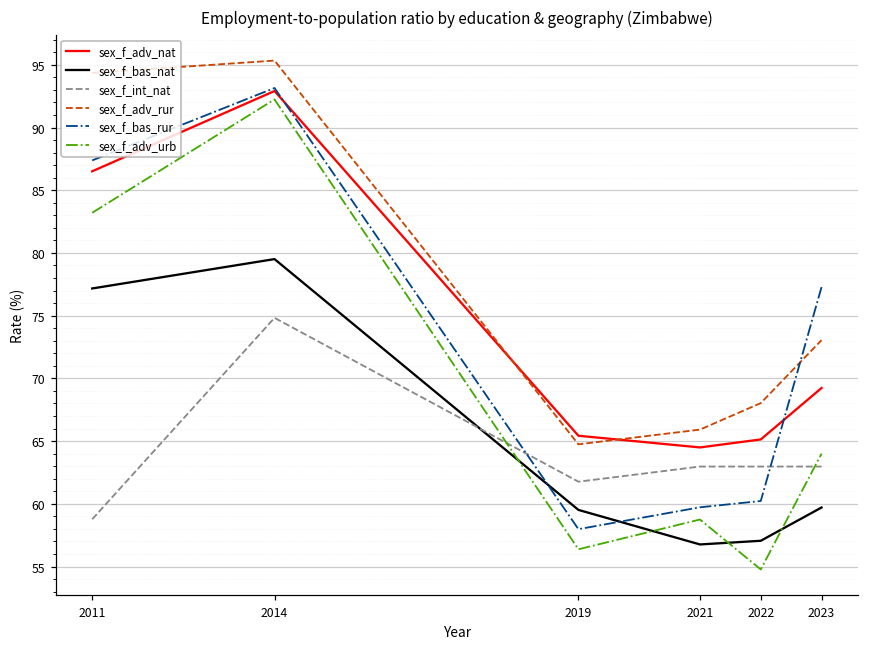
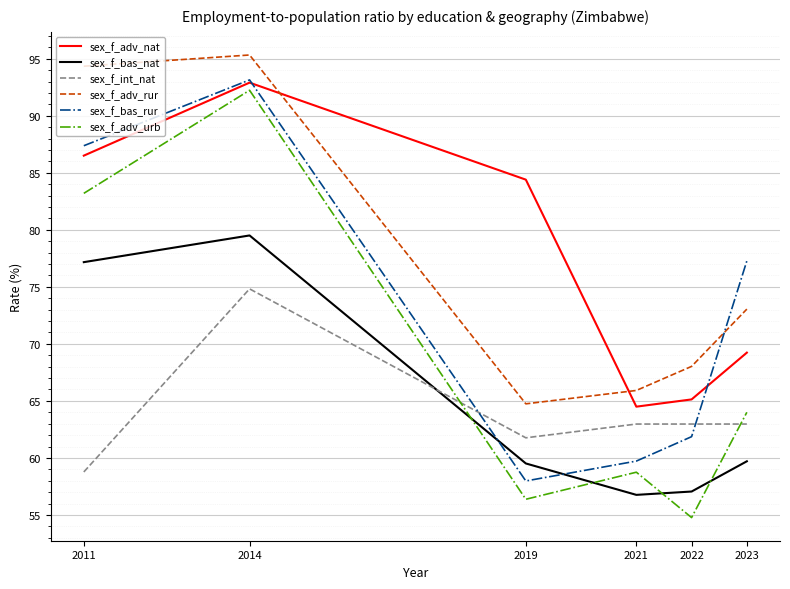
  {
    "sex_f_adv_nat": {
      "2011": 86.5,
      "2014": 92.9,
-     "2019": 65.4,
+     "2019": 84.4,
      "2021": 64.5,
      "2022": 65.1,
      "2023": 69.2
    },
    "sex_f_bas_nat": {
      "2011": 77.2,
      "2014": 79.5,
      "2019": 59.5,
      "2021": 56.8,
      "2022": 57.1,
      "2023": 59.7
    },
    "sex_f_int_nat": {
      "2011": 58.8,
      "2014": 74.8,
      "2019": 61.8,
      "2021": 63.0,
      "2022": 63.0,
      "2023": 63.0
    },
    "sex_f_adv_rur": {
      "2014": 95.3,
      "2019": 64.7,
      "2021": 65.9,
      "2022": 68.0,
      "2023": 73.0
    },
    "sex_f_bas_rur": {
      "2011": 87.4,
      "2014": 93.2,
      "2019": 58.0,
      "2021": 59.7,
-     "2022": 60.2,
+     "2022": 61.9,
      "2023": 77.3
    },
    "sex_f_adv_urb": {
      "2011": 83.2,
      "2014": 92.2,
      "2019": 56.4,
      "2021": 58.7,
      "2022": 54.8,
      "2023": 64.0
    }
  }
